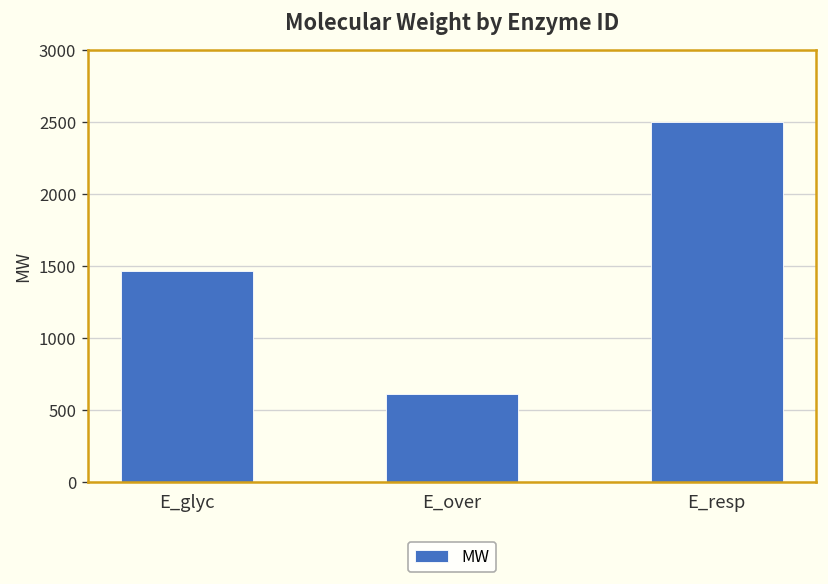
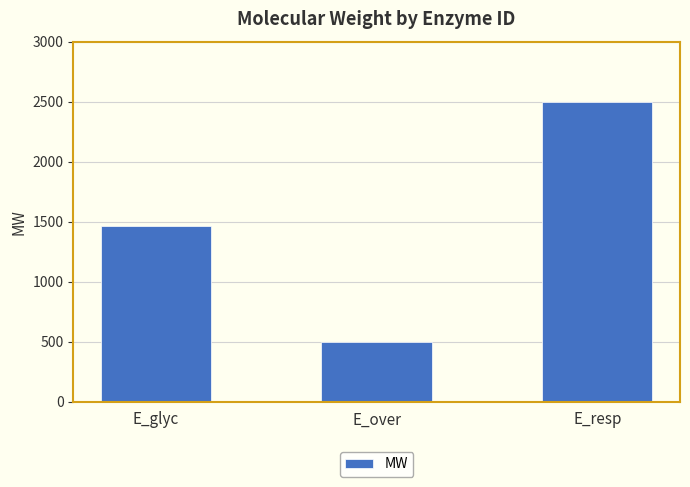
  {
    "E_glyc": 1460,
-   "E_over": 610,
+   "E_over": 500,
    "E_resp": 2500
  }
